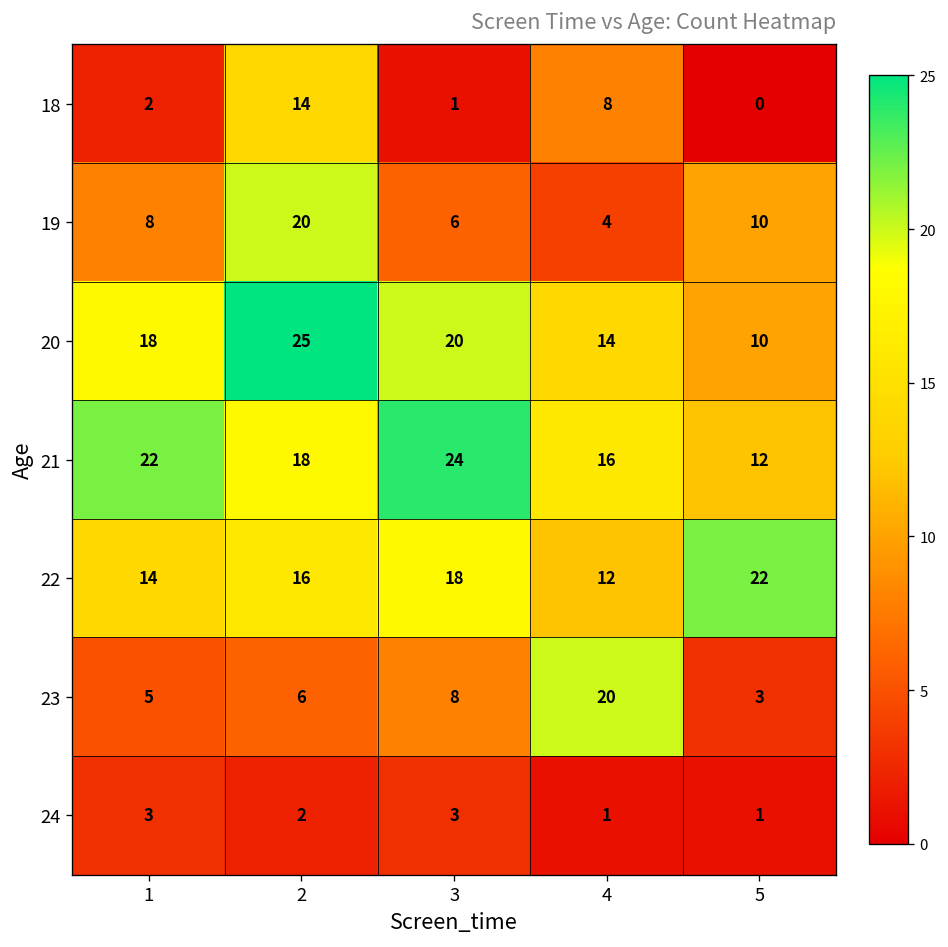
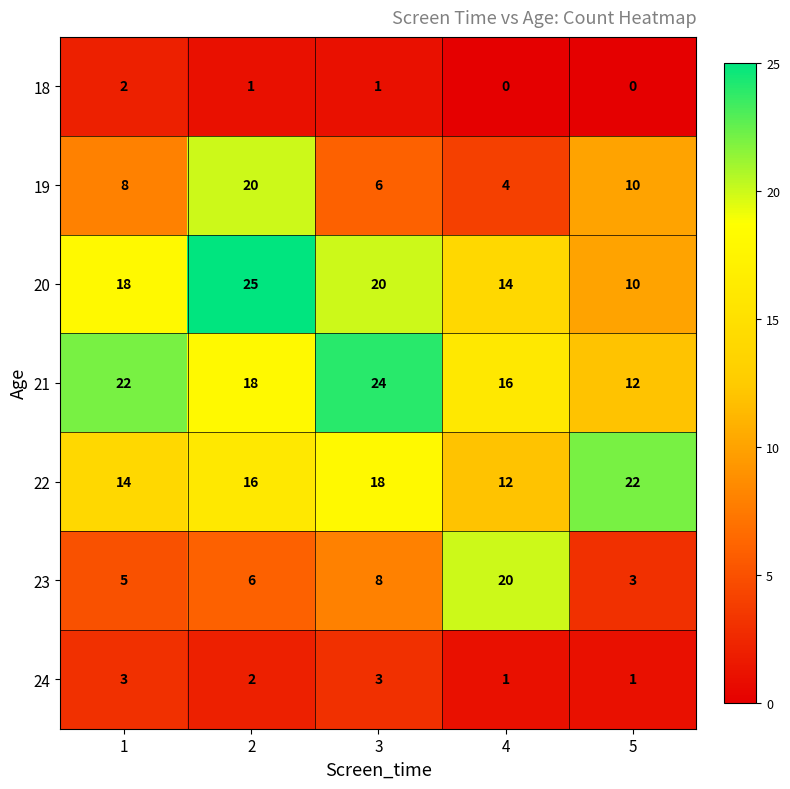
  {
    "18": {
      "1": 2,
-     "2": 14,
+     "2": 1,
      "3": 1,
-     "4": 8,
+     "4": 0,
      "5": 0
    },
    "19": {
      "1": 8,
      "2": 20,
      "3": 6,
      "4": 4,
      "5": 10
    },
    "20": {
      "1": 18,
      "2": 25,
      "3": 20,
      "4": 14,
      "5": 10
    },
    "21": {
      "1": 22,
      "2": 18,
      "3": 24,
      "4": 16,
      "5": 12
    },
    "22": {
      "1": 14,
      "2": 16,
      "3": 18,
      "4": 12,
      "5": 22
    },
    "23": {
      "1": 5,
      "2": 6,
      "3": 8,
      "4": 20,
      "5": 3
    },
    "24": {
      "1": 3,
      "2": 2,
      "3": 3,
      "4": 1,
      "5": 1
    }
  }
